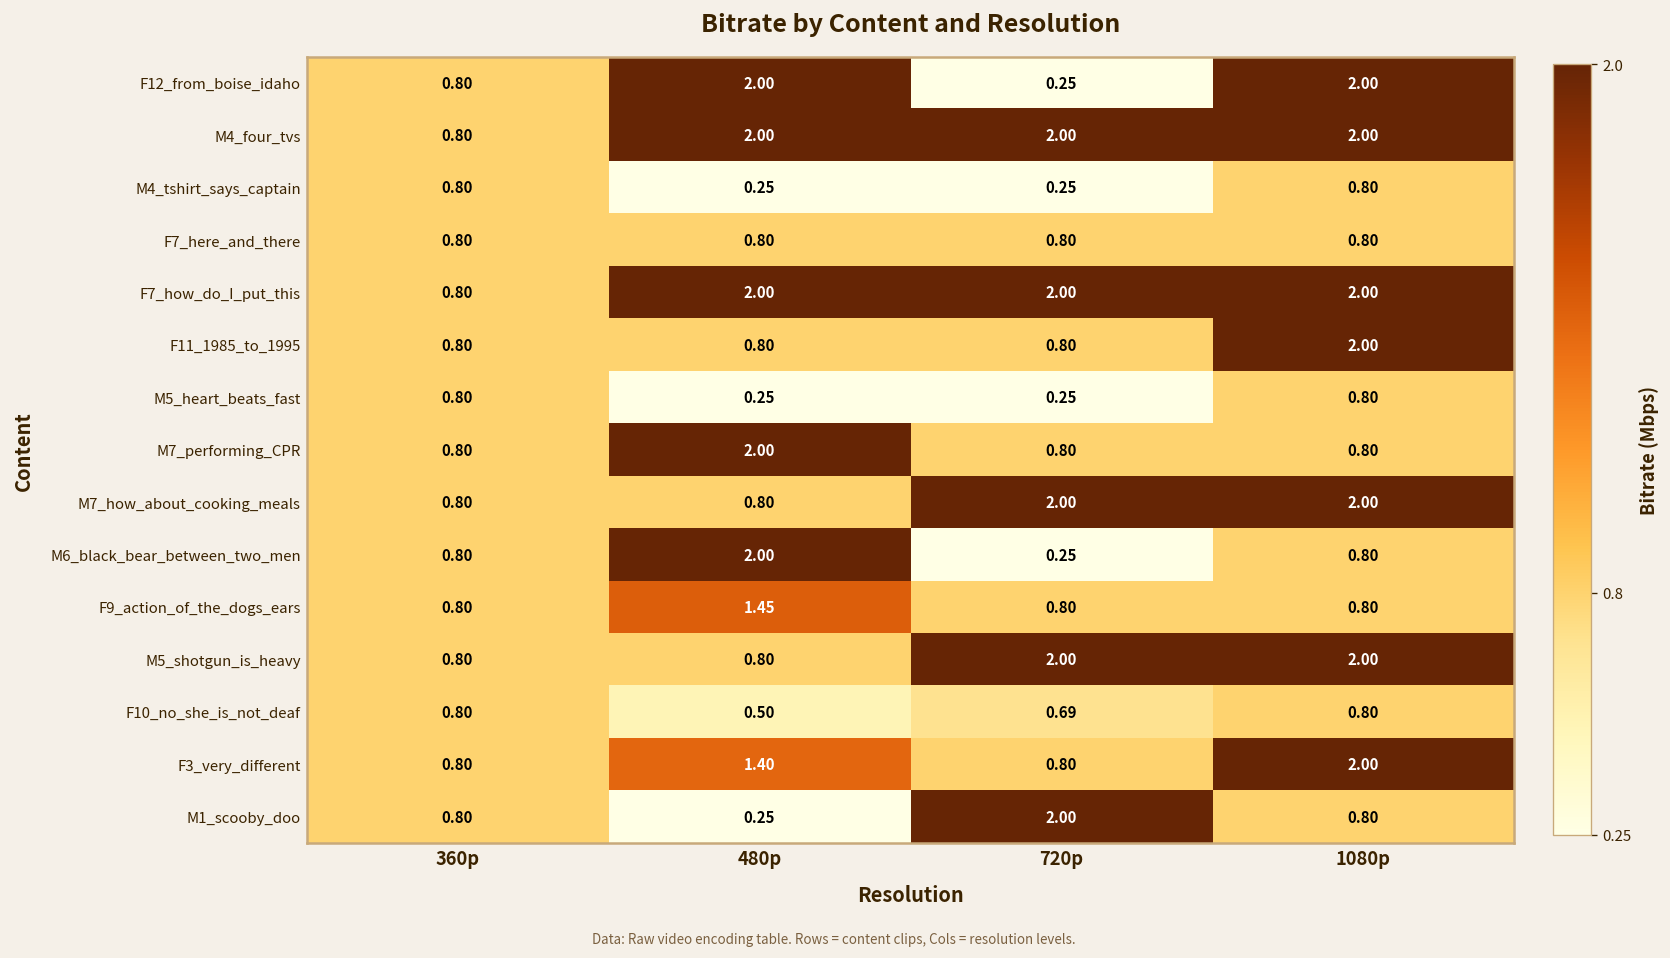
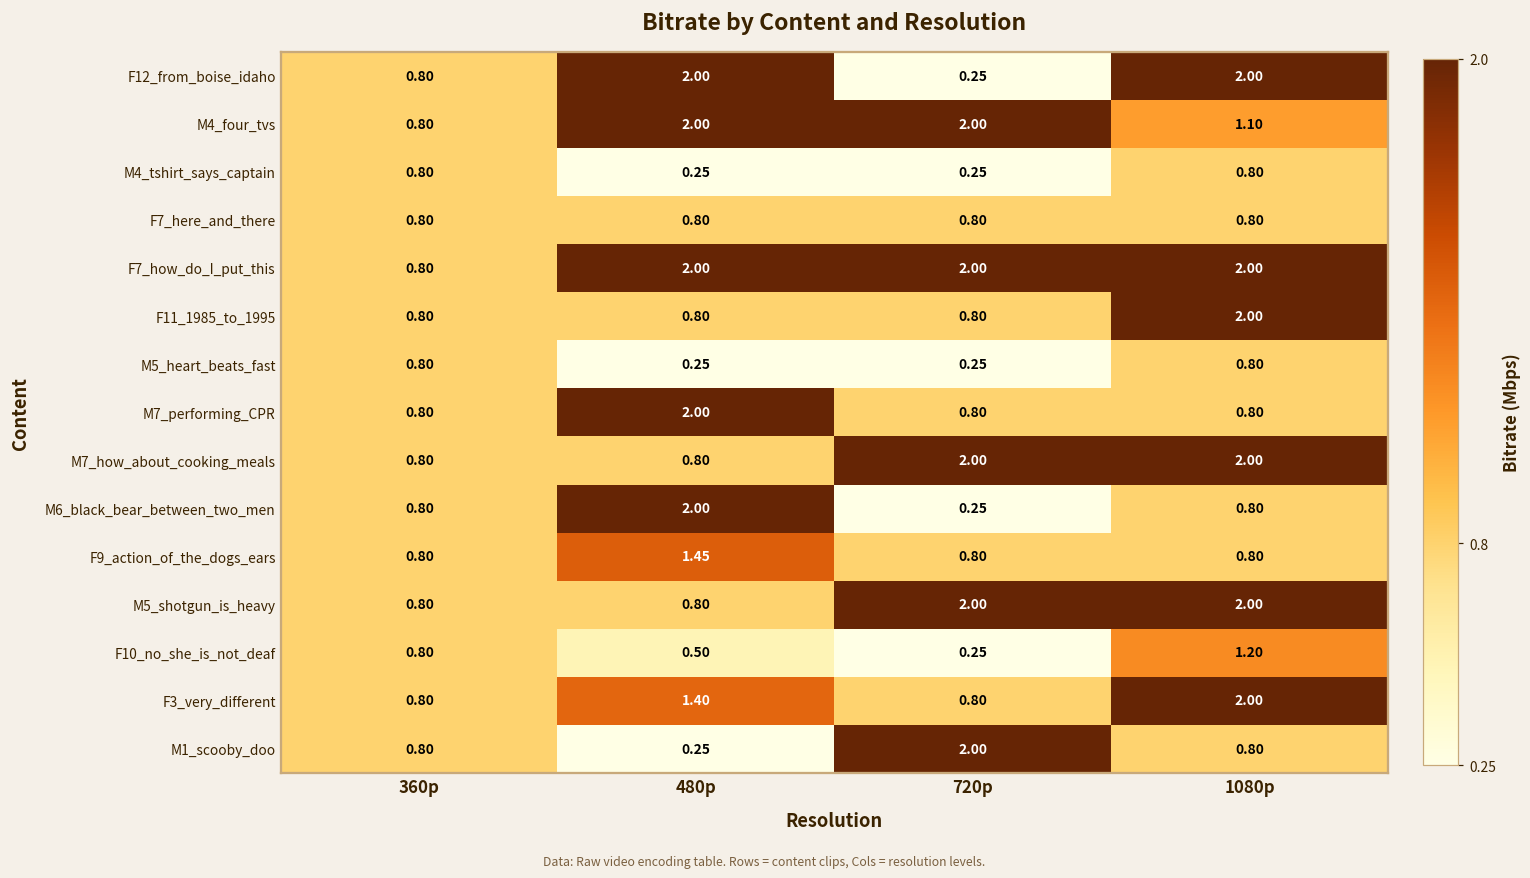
  {
    "F12_from_boise_idaho": {
      "360p": 0.80,
      "480p": 2.00,
      "720p": 0.25,
      "1080p": 2.00
    },
    "M4_four_tvs": {
      "360p": 0.80,
      "480p": 2.00,
      "720p": 2.00,
-     "1080p": 2.00
+     "1080p": 1.10
    },
    "M4_tshirt_says_captain": {
      "360p": 0.80,
      "480p": 0.25,
      "720p": 0.25,
      "1080p": 0.80
    },
    "F7_here_and_there": {
      "360p": 0.80,
      "480p": 0.80,
      "720p": 0.80,
      "1080p": 0.80
    },
    "F7_how_do_I_put_this": {
      "360p": 0.80,
      "480p": 2.00,
      "720p": 2.00,
      "1080p": 2.00
    },
    "F11_1985_to_1995": {
      "360p": 0.80,
      "480p": 0.80,
      "720p": 0.80,
      "1080p": 2.00
    },
    "M5_heart_beats_fast": {
      "360p": 0.80,
      "480p": 0.25,
      "720p": 0.25,
      "1080p": 0.80
    },
    "M7_performing_CPR": {
      "360p": 0.80,
      "480p": 2.00,
      "720p": 0.80,
      "1080p": 0.80
    },
    "M7_how_about_cooking_meals": {
      "360p": 0.80,
      "480p": 0.80,
      "720p": 2.00,
      "1080p": 2.00
    },
    "M6_black_bear_between_two_men": {
      "360p": 0.80,
      "480p": 2.00,
      "720p": 0.25,
      "1080p": 0.80
    },
    "F9_action_of_the_dogs_ears": {
      "360p": 0.80,
      "480p": 1.45,
      "720p": 0.80,
      "1080p": 0.80
    },
    "M5_shotgun_is_heavy": {
      "360p": 0.80,
      "480p": 0.80,
      "720p": 2.00,
      "1080p": 2.00
    },
    "F10_no_she_is_not_deaf": {
      "360p": 0.80,
      "480p": 0.50,
-     "720p": 0.69,
-     "1080p": 0.80
+     "720p": 0.25,
+     "1080p": 1.20
    },
    "F3_very_different": {
      "360p": 0.80,
      "480p": 1.40,
      "720p": 0.80,
      "1080p": 2.00
    },
    "M1_scooby_doo": {
      "360p": 0.80,
      "480p": 0.25,
      "720p": 2.00,
      "1080p": 0.80
    }
  }
